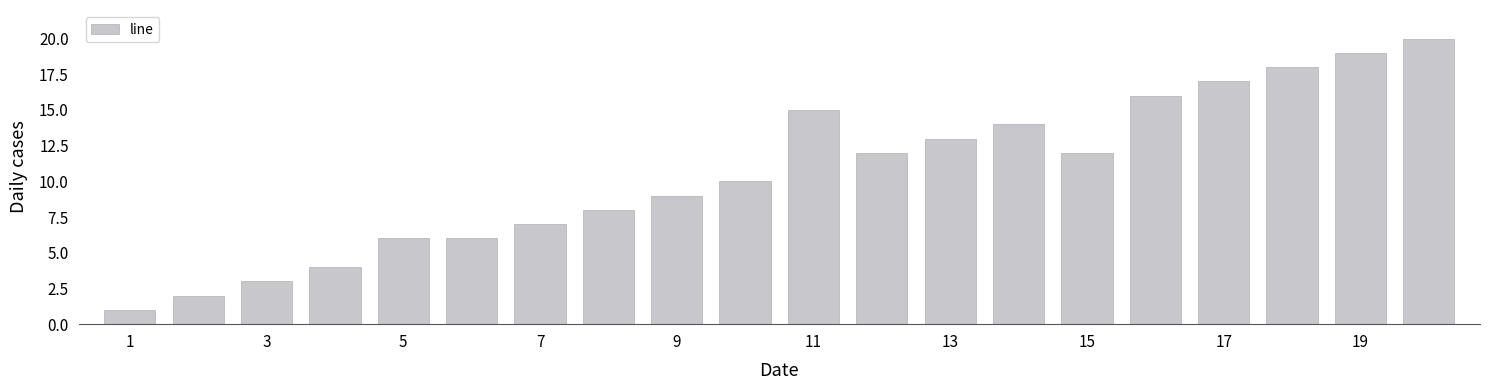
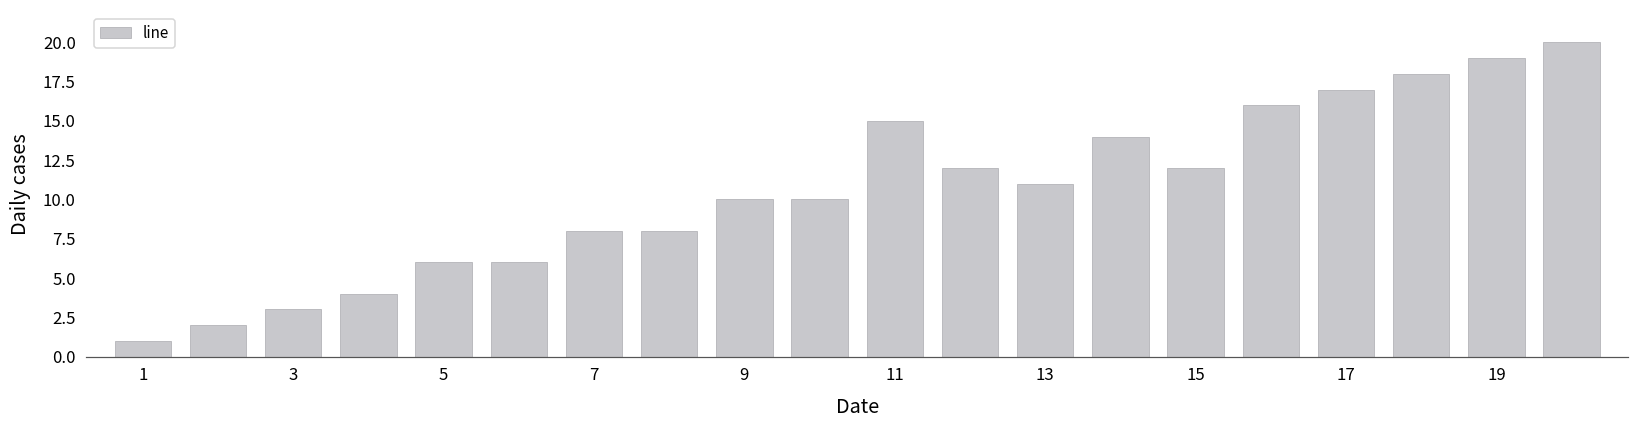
  {
    "1": 1,
    "3": 3,
    "5": 6,
-   "7": 7,
-   "9": 9,
+   "7": 8,
+   "9": 10,
    "11": 15,
-   "13": 13,
+   "13": 11,
    "15": 12,
    "17": 17,
    "19": 19
  }
